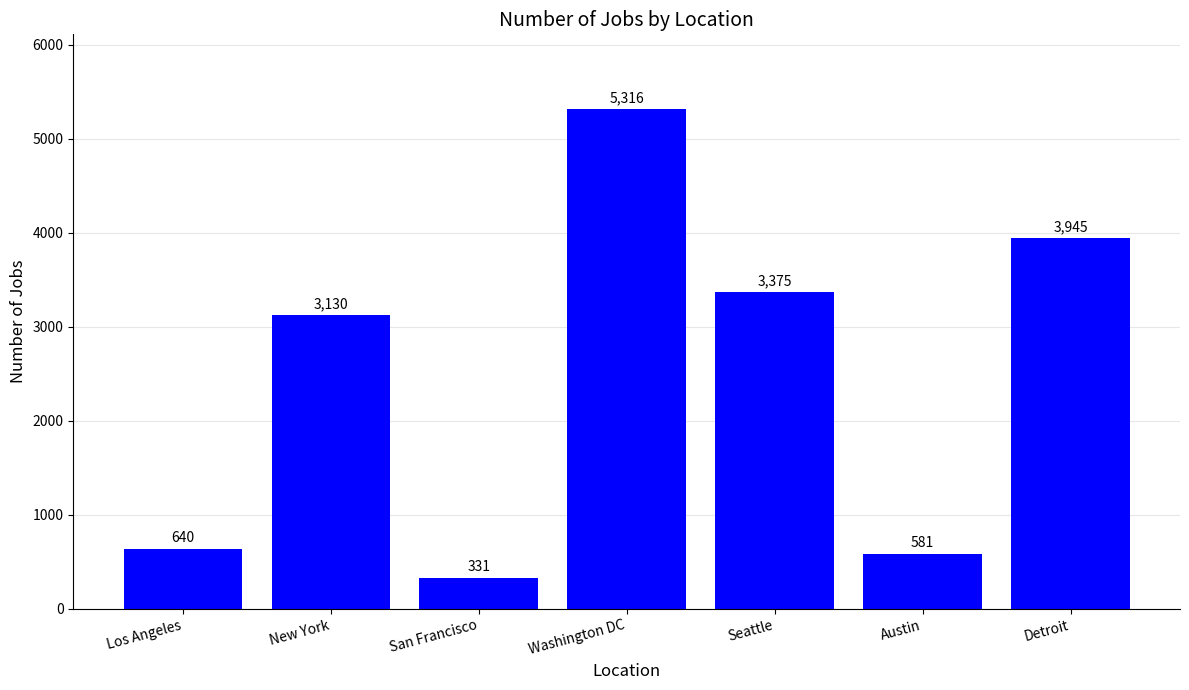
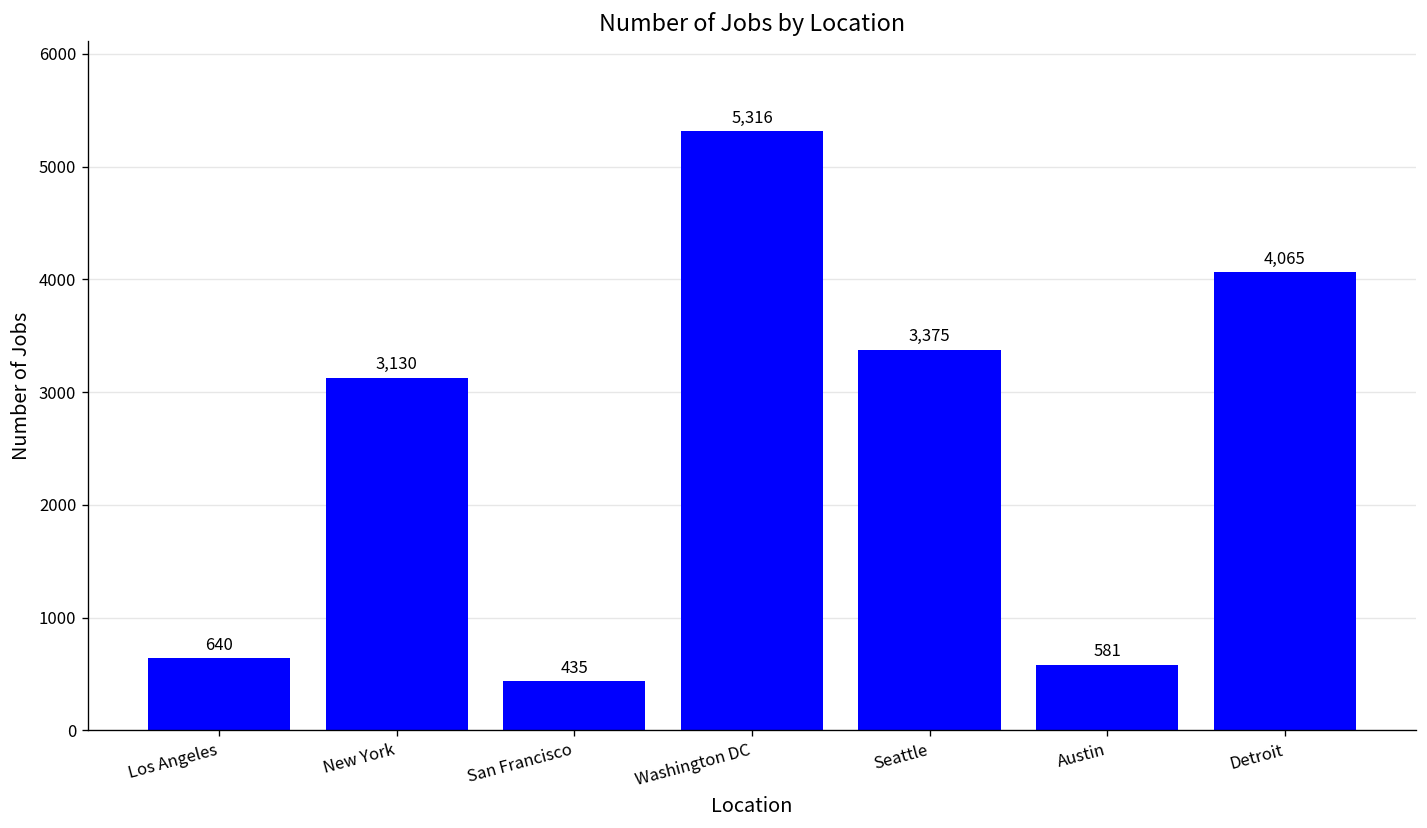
  {
    "Los Angeles": "640",
    "New York": "3,130",
-   "San Francisco": "331",
+   "San Francisco": "435",
    "Washington DC": "5,316",
    "Seattle": "3,375",
    "Austin": "581",
-   "Detroit": "3,945"
+   "Detroit": "4,065"
  }
